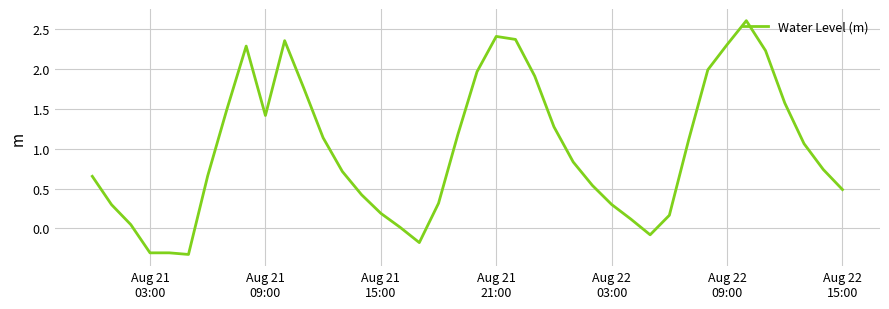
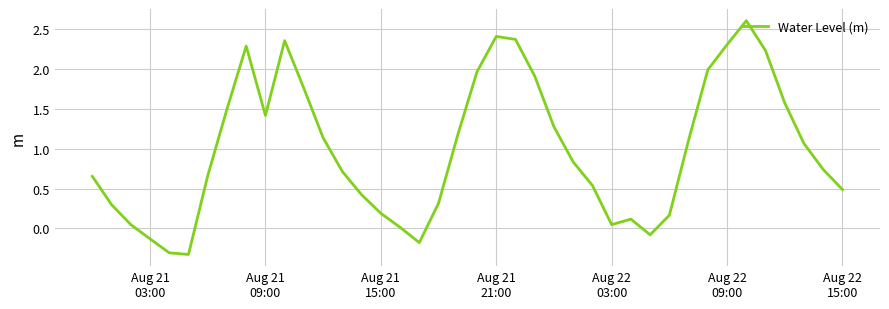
  {
-   "Aug 21 03:00": -0.3,
+   "Aug 21 03:00": -0.1,
    "Aug 21 09:00": 1.4,
    "Aug 21 15:00": 0.2,
    "Aug 21 21:00": 2.4,
-   "Aug 22 03:00": 0.3,
+   "Aug 22 03:00": 0.0,
    "Aug 22 09:00": 2.3,
    "Aug 22 15:00": 0.5
  }
